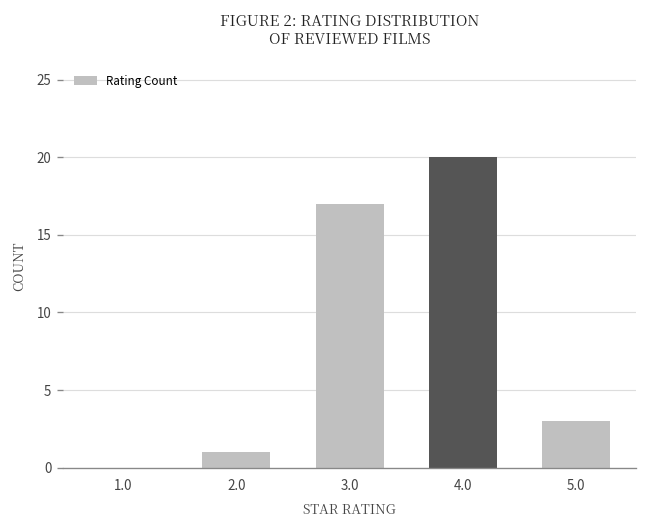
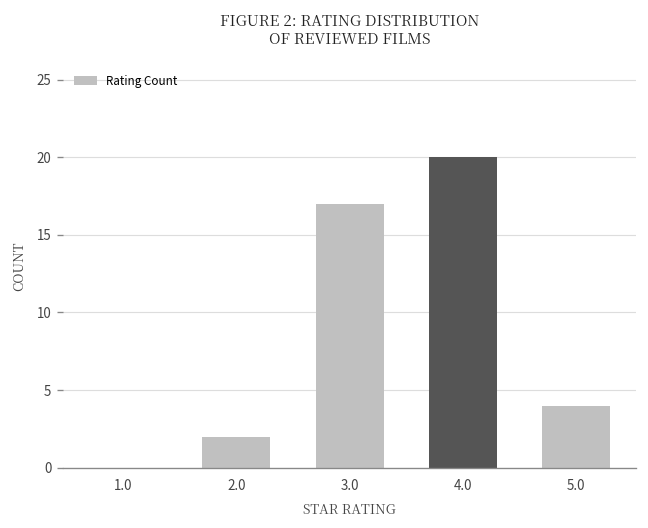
  {
    "1.0": 0,
-   "2.0": 1,
+   "2.0": 2,
    "3.0": 17,
    "4.0": 20,
-   "5.0": 3
+   "5.0": 4
  }
